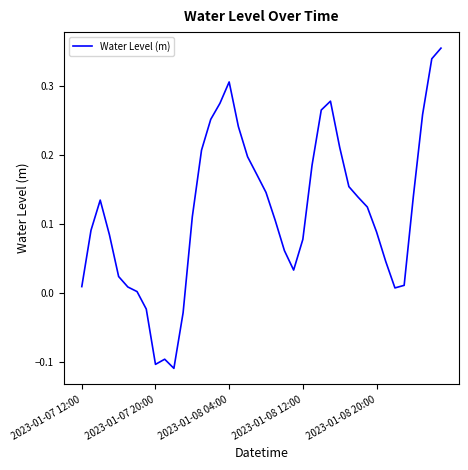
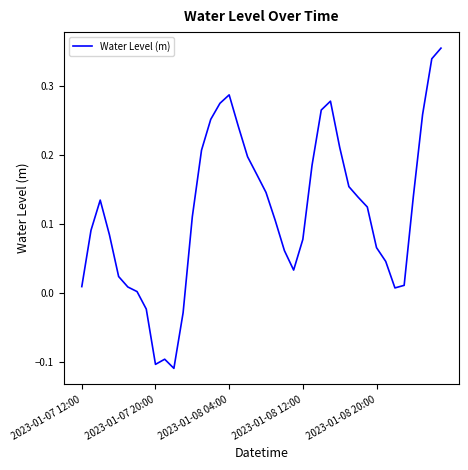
  {
    "2023-01-07 12:00": 0.01,
    "2023-01-07 20:00": -0.10,
-   "2023-01-08 04:00": 0.31,
+   "2023-01-08 04:00": 0.29,
    "2023-01-08 12:00": 0.08,
-   "2023-01-08 20:00": 0.09
+   "2023-01-08 20:00": 0.07
  }
